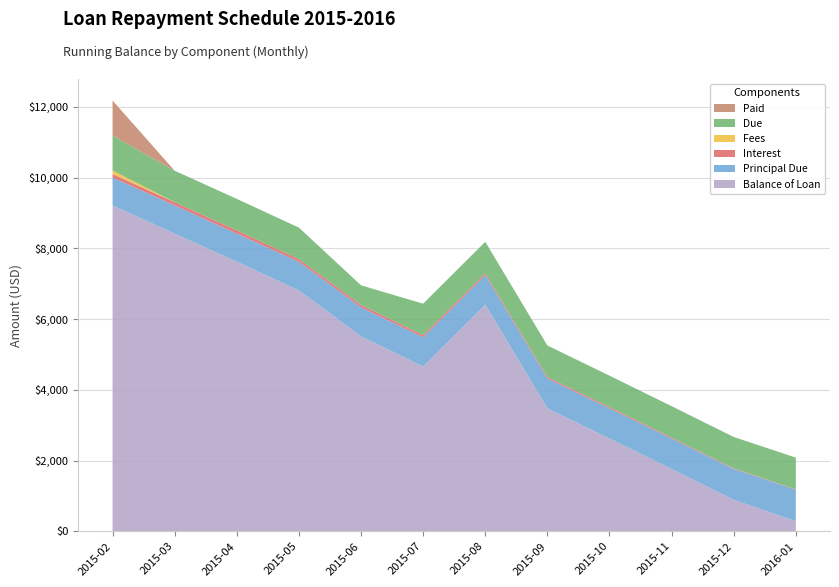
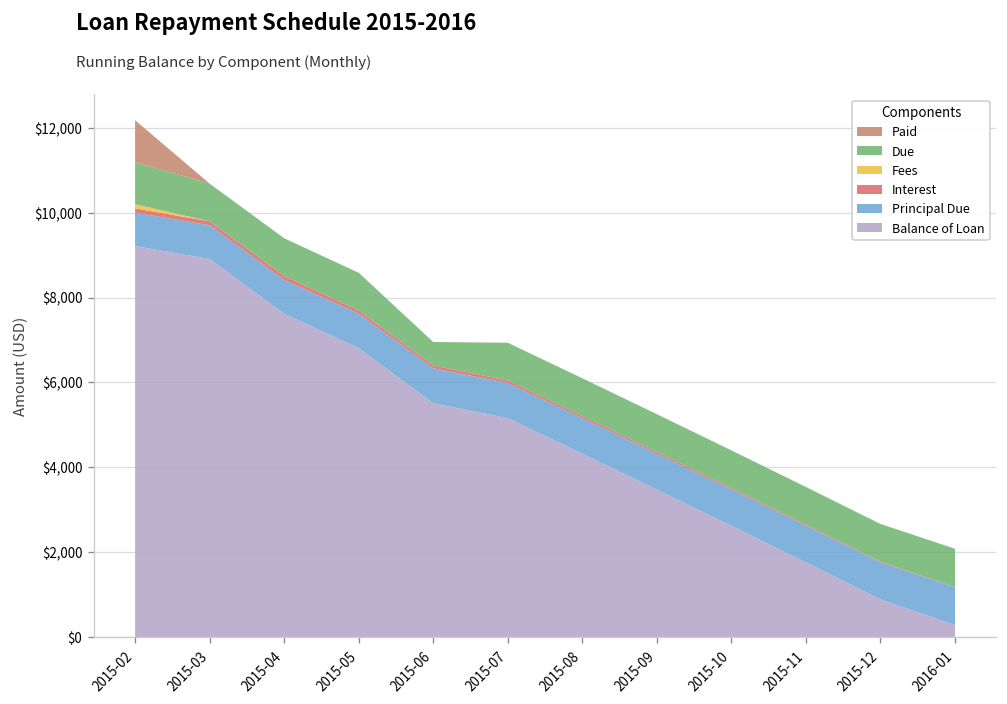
  {
    "Balance of Loan": {
      "2015-02": "$9,200",
-     "2015-03": "$8,400",
+     "2015-03": "$8,900",
      "2015-04": "$7,600",
      "2015-05": "$6,800",
      "2015-06": "$5,500",
-     "2015-07": "$4,700",
-     "2015-08": "$6,400",
+     "2015-07": "$5,200",
+     "2015-08": "$4,300",
      "2015-09": "$3,500",
      "2015-10": "$2,600",
      "2015-11": "$1,800",
      "2015-12": "$900",
      "2016-01": "$300"
    },
    "Principal Due": {
      "2015-02": "$800",
      "2015-03": "$800",
      "2015-04": "$800",
      "2015-05": "$800"
    },
    "Fees": {
      "2015-02": "$100"
    },
    "Due": {
      "2015-02": "$1,000"
    }
  }
